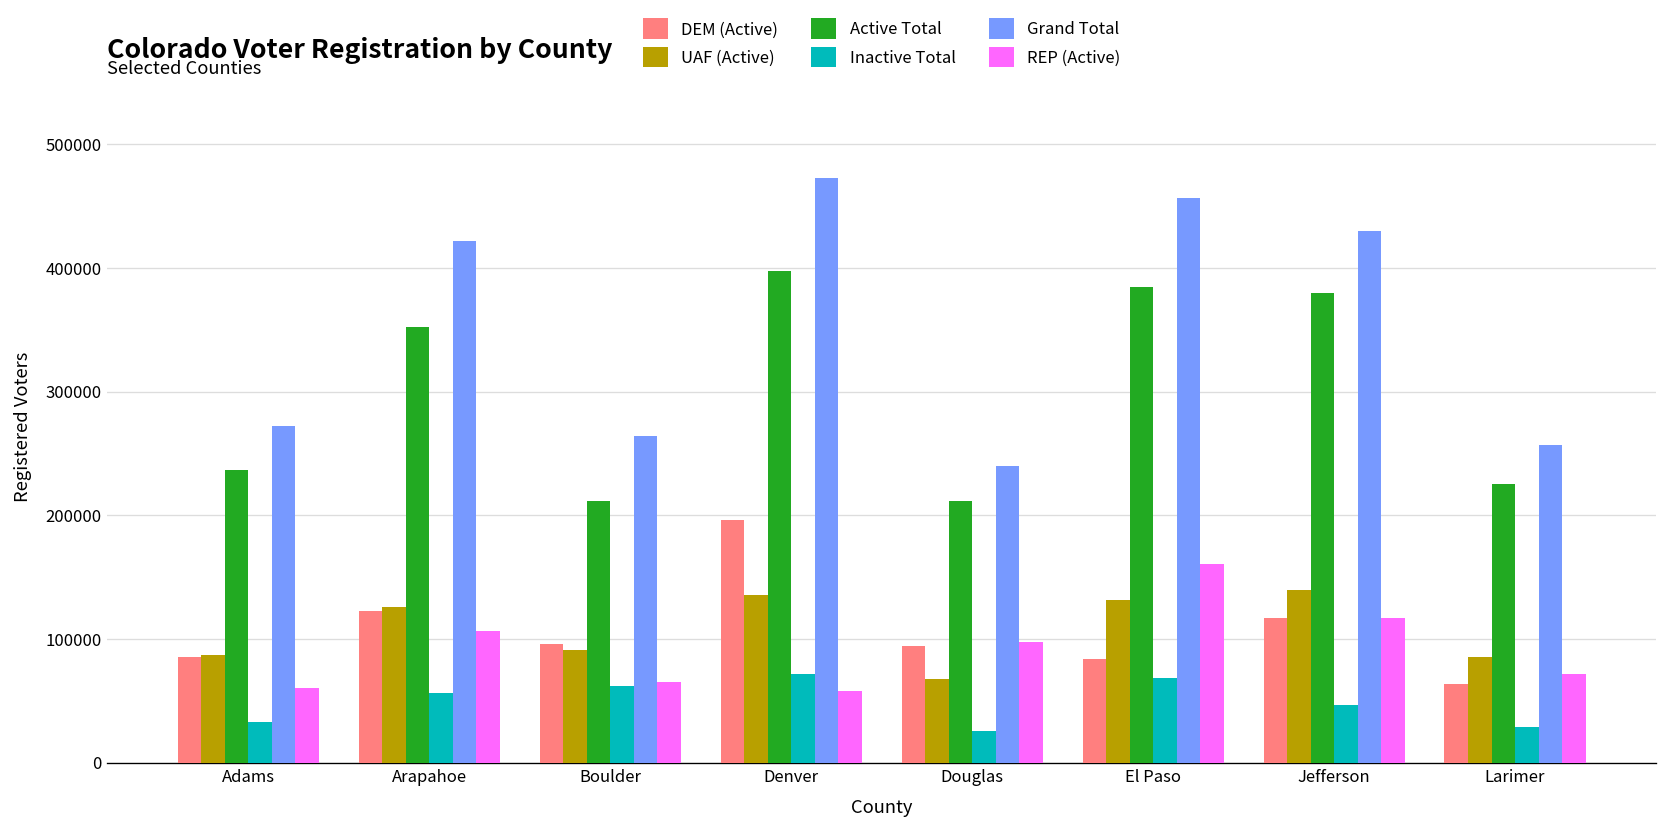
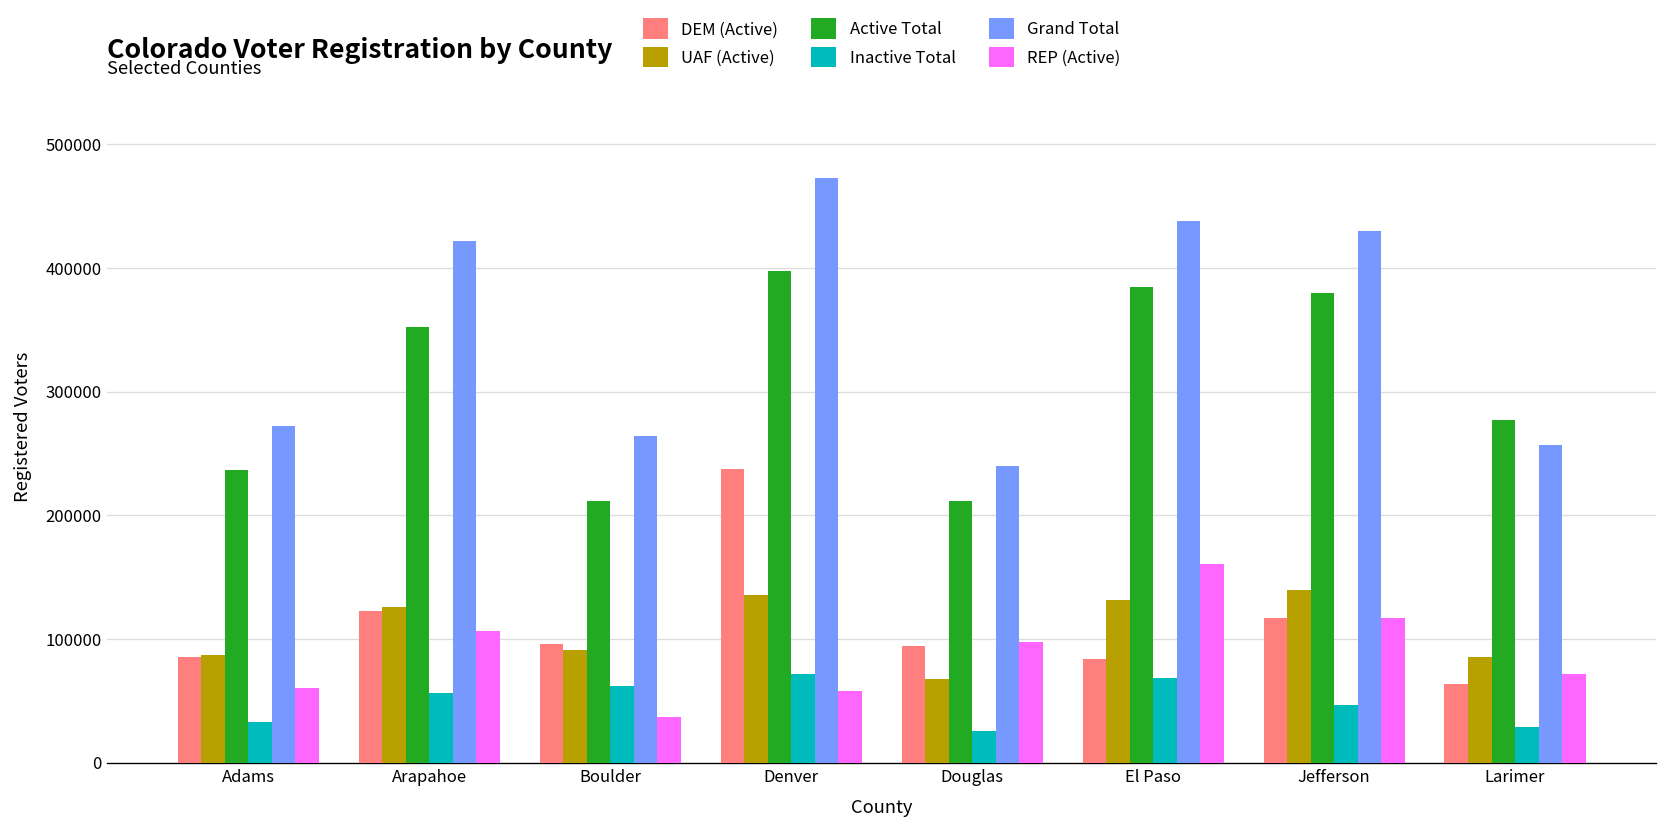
  {
    "DEM (Active)": {
      "Adams": 85000,
      "Arapahoe": 122000,
      "Boulder": 96000,
-     "Denver": 196000,
+     "Denver": 238000,
      "Douglas": 94000,
      "El Paso": 84000,
      "Jefferson": 117000,
      "Larimer": 64000
    },
    "UAF (Active)": {
      "Adams": 87000,
      "Arapahoe": 126000,
      "Boulder": 91000,
      "Denver": 135000,
      "Douglas": 68000,
      "El Paso": 132000,
      "Jefferson": 140000,
      "Larimer": 85000
    },
    "Active Total": {
      "Adams": 237000,
      "Arapahoe": 352000,
      "Boulder": 212000,
      "Denver": 398000,
      "Douglas": 211000,
      "El Paso": 384000,
      "Jefferson": 380000,
-     "Larimer": 225000
+     "Larimer": 277000
    },
    "Inactive Total": {
      "Adams": 33000,
      "Arapahoe": 56000,
      "Boulder": 62000,
      "Denver": 72000,
      "Douglas": 25000,
      "El Paso": 68000,
      "Jefferson": 46000,
      "Larimer": 29000
    },
    "Grand Total": {
      "Adams": 272000,
      "Arapahoe": 422000,
      "Boulder": 264000,
      "Denver": 472000,
      "Douglas": 240000,
-     "El Paso": 456000,
+     "El Paso": 438000,
      "Jefferson": 430000,
      "Larimer": 257000
    },
    "REP (Active)": {
      "Adams": 61000,
      "Arapahoe": 107000,
-     "Boulder": 65000,
+     "Boulder": 37000,
      "Denver": 58000,
      "Douglas": 97000,
      "El Paso": 161000,
      "Jefferson": 117000,
      "Larimer": 72000
    }
  }
